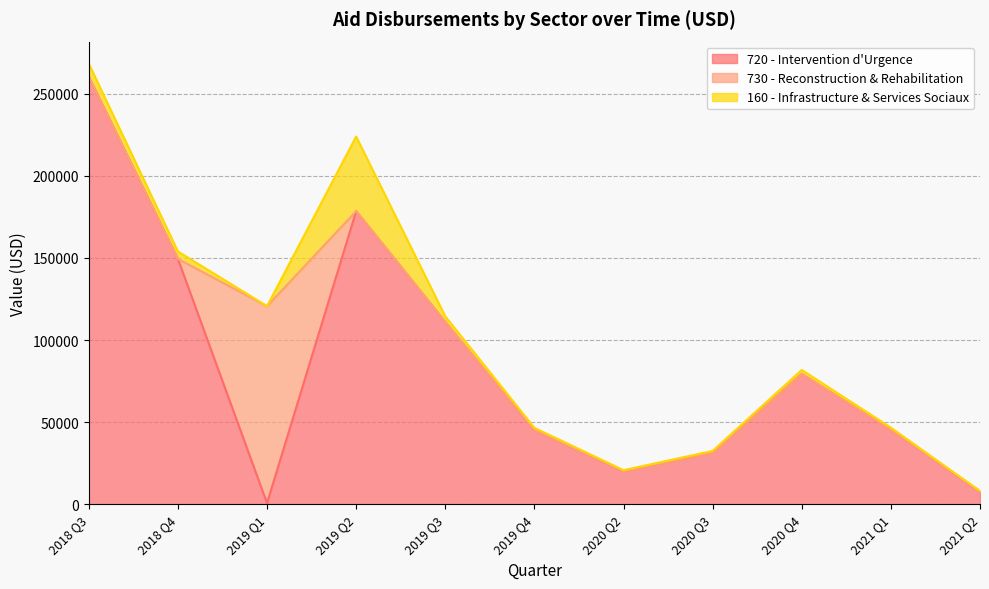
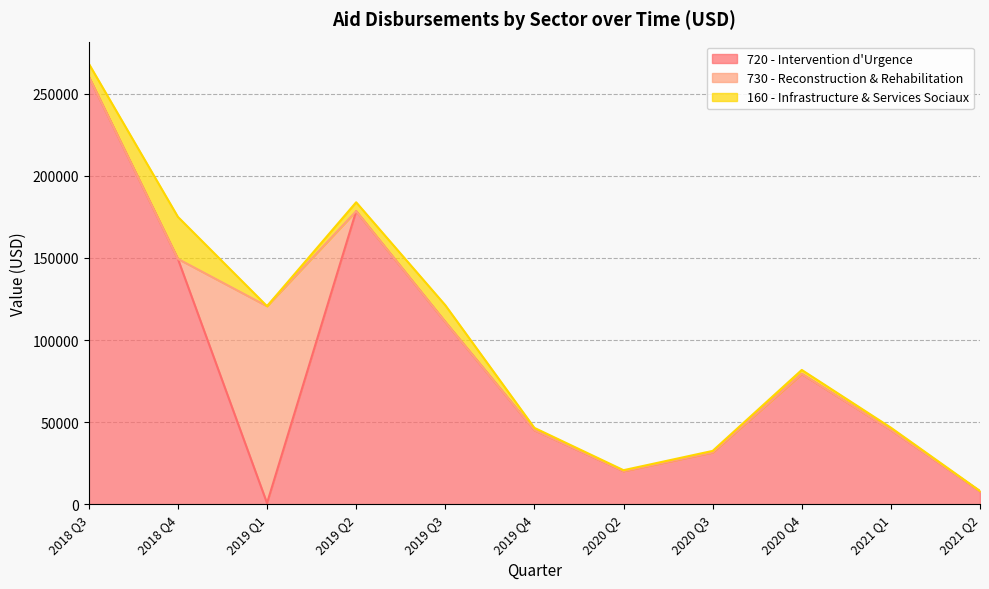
  {
    "160 - Infrastructure & Services Sociaux": {
      "2018 Q3": 8000,
-     "2018 Q4": 5000,
-     "2019 Q2": 45000,
-     "2019 Q3": 3000,
+     "2018 Q4": 26000,
+     "2019 Q2": 5000,
+     "2019 Q3": 10000,
      "2020 Q4": 2000
    }
  }
